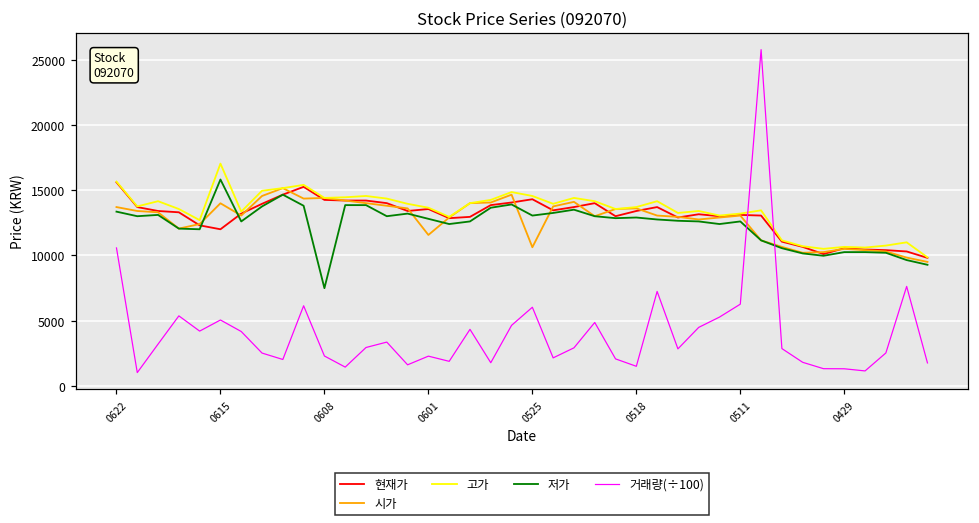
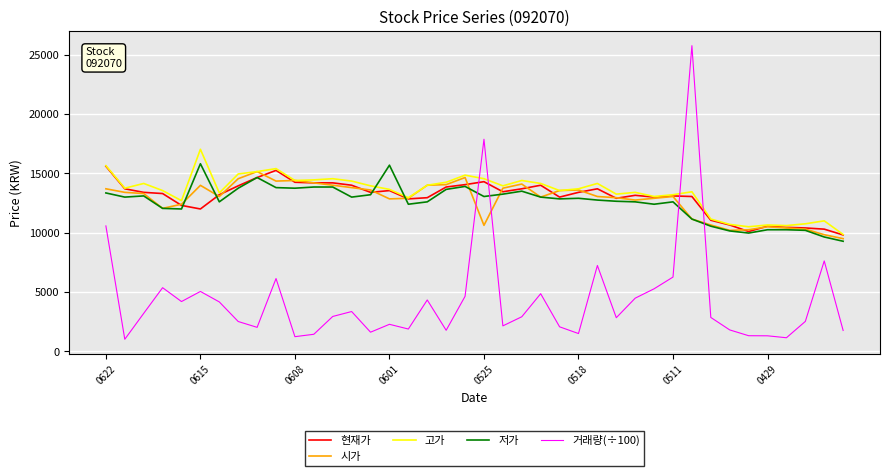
  {
    "현재가": {
      "0615": 12000,
      "0525": 14300
    },
    "시가": {
      "0622": 13700,
      "0615": 14000,
-     "0601": 11600,
+     "0601": 12900,
      "0525": 10600
    },
    "고가": {
      "0615": 17000,
      "0525": 14600
    },
    "저가": {
      "0622": 13400,
      "0615": 15800,
-     "0608": 7500,
-     "0601": 12800,
+     "0608": 13800,
+     "0601": 15700,
      "0525": 13100,
      "0518": 12900,
      "0511": 12600,
      "0429": 10300
    },
    "거래량(÷100)": {
      "0622": 10600,
      "0615": 5100,
-     "0608": 2300,
+     "0608": 1200,
      "0601": 2300,
-     "0525": 6000,
+     "0525": 17900,
      "0518": 1500,
      "0511": 6300,
      "0429": 1300
    }
  }
